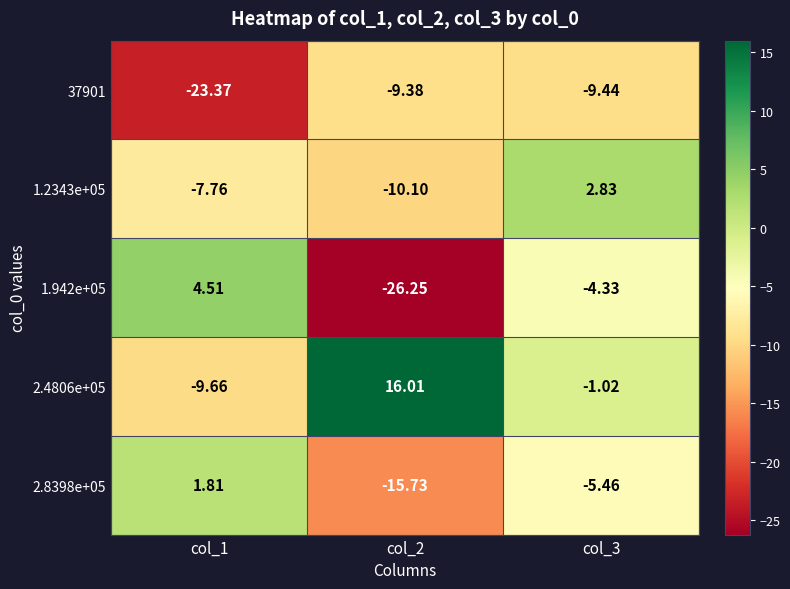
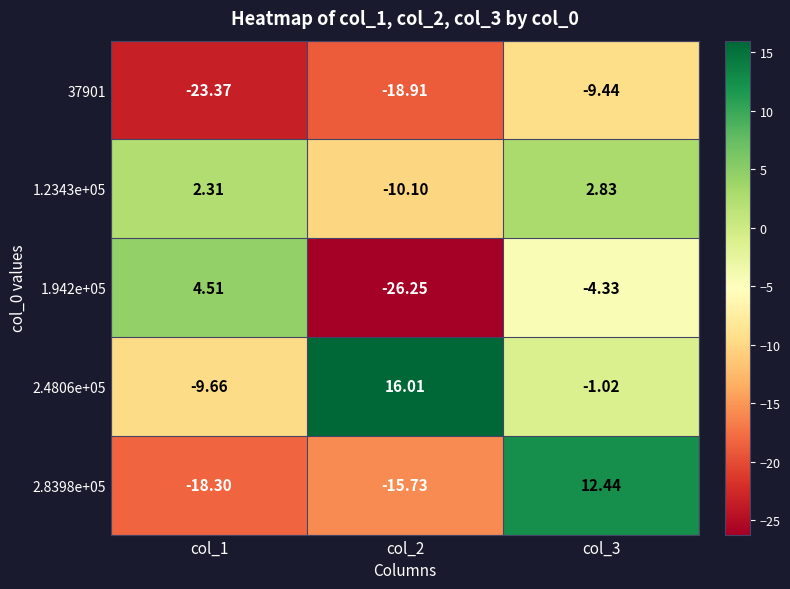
  {
    "37901": {
      "col_1": -23.37,
-     "col_2": -9.38,
+     "col_2": -18.91,
      "col_3": -9.44
    },
    "1.2343e+05": {
-     "col_1": -7.76,
+     "col_1": 2.31,
      "col_2": -10.10,
      "col_3": 2.83
    },
    "1.942e+05": {
      "col_1": 4.51,
      "col_2": -26.25,
      "col_3": -4.33
    },
    "2.4806e+05": {
      "col_1": -9.66,
      "col_2": 16.01,
      "col_3": -1.02
    },
    "2.8398e+05": {
-     "col_1": 1.81,
+     "col_1": -18.30,
      "col_2": -15.73,
-     "col_3": -5.46
+     "col_3": 12.44
    }
  }
